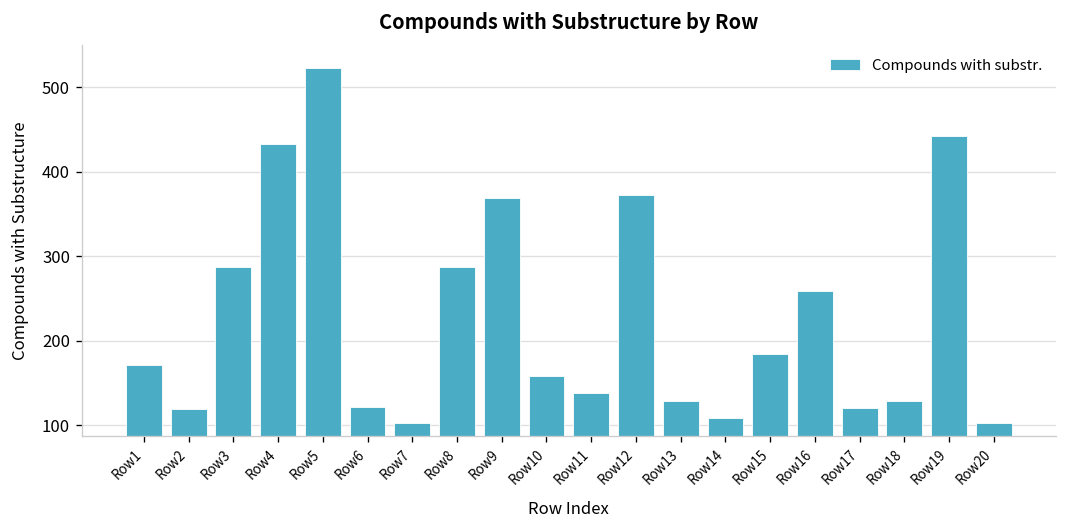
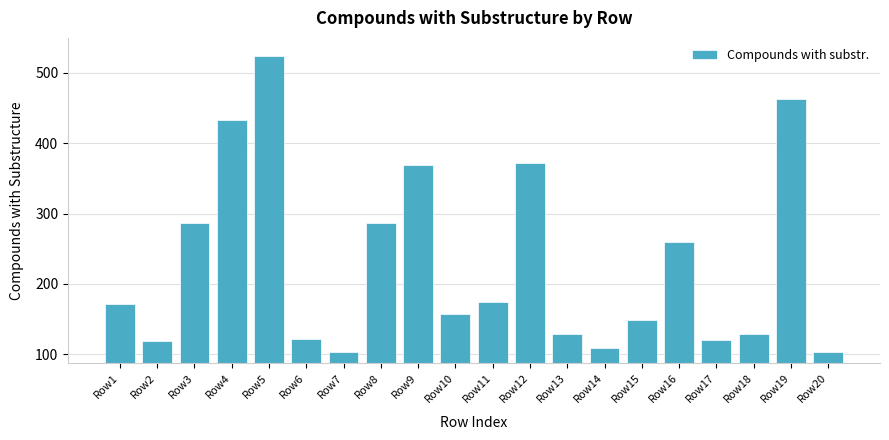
  {
    "Row1": 170,
    "Row2": 120,
    "Row3": 290,
    "Row4": 430,
    "Row5": 520,
    "Row6": 120,
    "Row7": 100,
    "Row8": 290,
    "Row9": 370,
    "Row10": 160,
-   "Row11": 140,
+   "Row11": 180,
    "Row12": 370,
    "Row13": 130,
    "Row14": 110,
-   "Row15": 180,
+   "Row15": 150,
    "Row16": 260,
    "Row17": 120,
    "Row18": 130,
-   "Row19": 440,
+   "Row19": 460,
    "Row20": 100
  }
